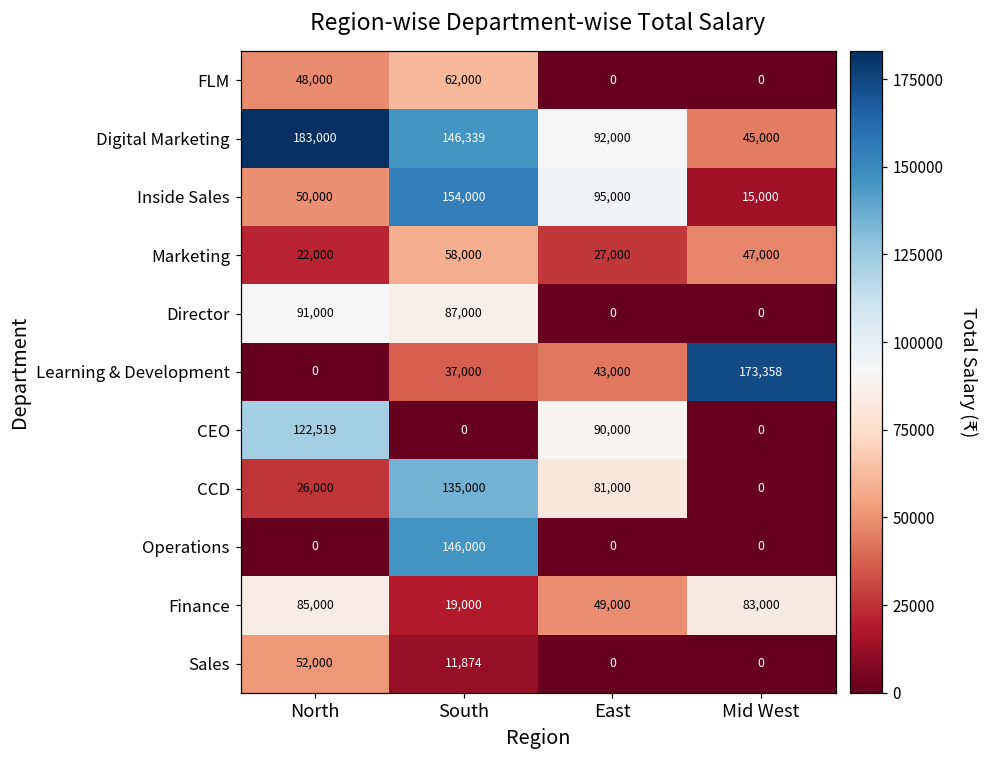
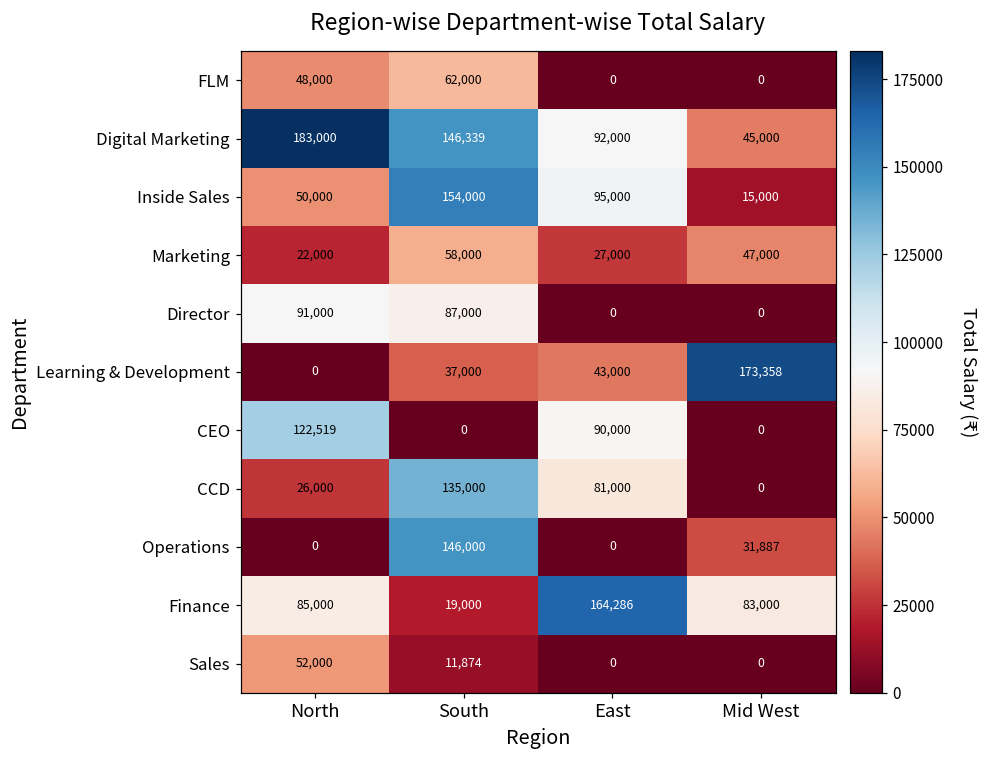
  {
    "FLM": {
      "North": "48,000",
      "South": "62,000",
      "East": "0",
      "Mid West": "0"
    },
    "Digital Marketing": {
      "North": "183,000",
      "South": "146,339",
      "East": "92,000",
      "Mid West": "45,000"
    },
    "Inside Sales": {
      "North": "50,000",
      "South": "154,000",
      "East": "95,000",
      "Mid West": "15,000"
    },
    "Marketing": {
      "North": "22,000",
      "South": "58,000",
      "East": "27,000",
      "Mid West": "47,000"
    },
    "Director": {
      "North": "91,000",
      "South": "87,000",
      "East": "0",
      "Mid West": "0"
    },
    "Learning & Development": {
      "North": "0",
      "South": "37,000",
      "East": "43,000",
      "Mid West": "173,358"
    },
    "CEO": {
      "North": "122,519",
      "South": "0",
      "East": "90,000",
      "Mid West": "0"
    },
    "CCD": {
      "North": "26,000",
      "South": "135,000",
      "East": "81,000",
      "Mid West": "0"
    },
    "Operations": {
      "North": "0",
      "South": "146,000",
      "East": "0",
-     "Mid West": "0"
+     "Mid West": "31,887"
    },
    "Finance": {
      "North": "85,000",
      "South": "19,000",
-     "East": "49,000",
+     "East": "164,286",
      "Mid West": "83,000"
    },
    "Sales": {
      "North": "52,000",
      "South": "11,874",
      "East": "0",
      "Mid West": "0"
    }
  }
